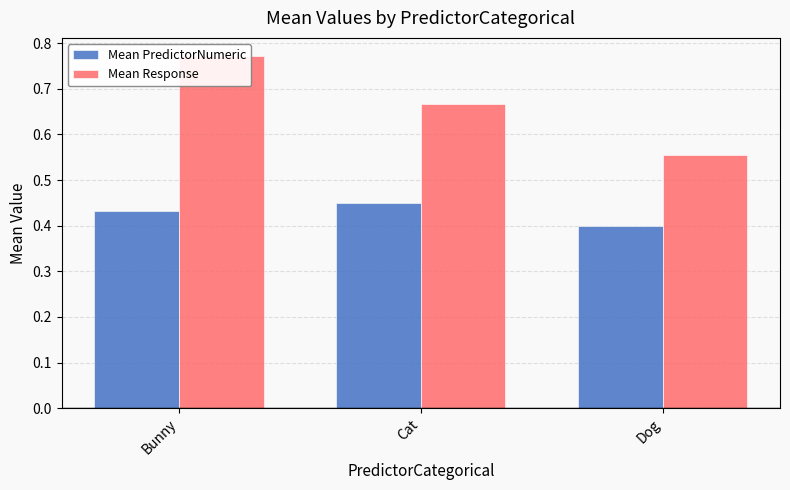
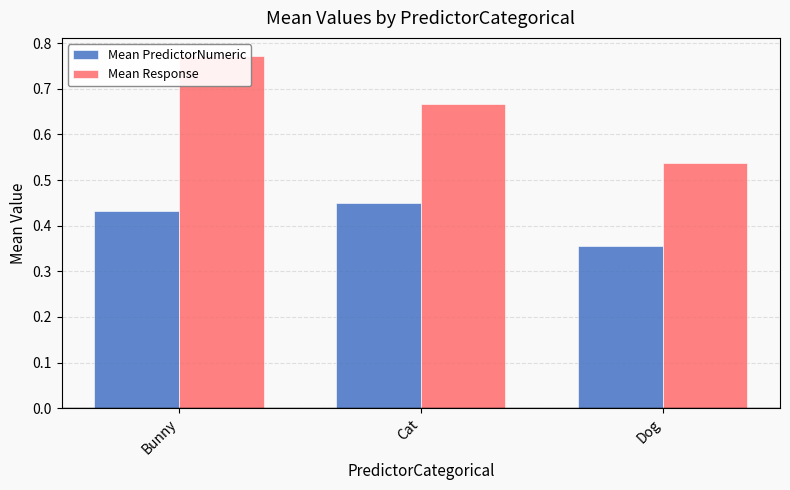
  {
    "Mean PredictorNumeric": {
      "Bunny": 0.43,
      "Cat": 0.45,
-     "Dog": 0.40
+     "Dog": 0.36
    },
    "Mean Response": {
      "Cat": 0.67,
-     "Dog": 0.56
+     "Dog": 0.54
    }
  }
